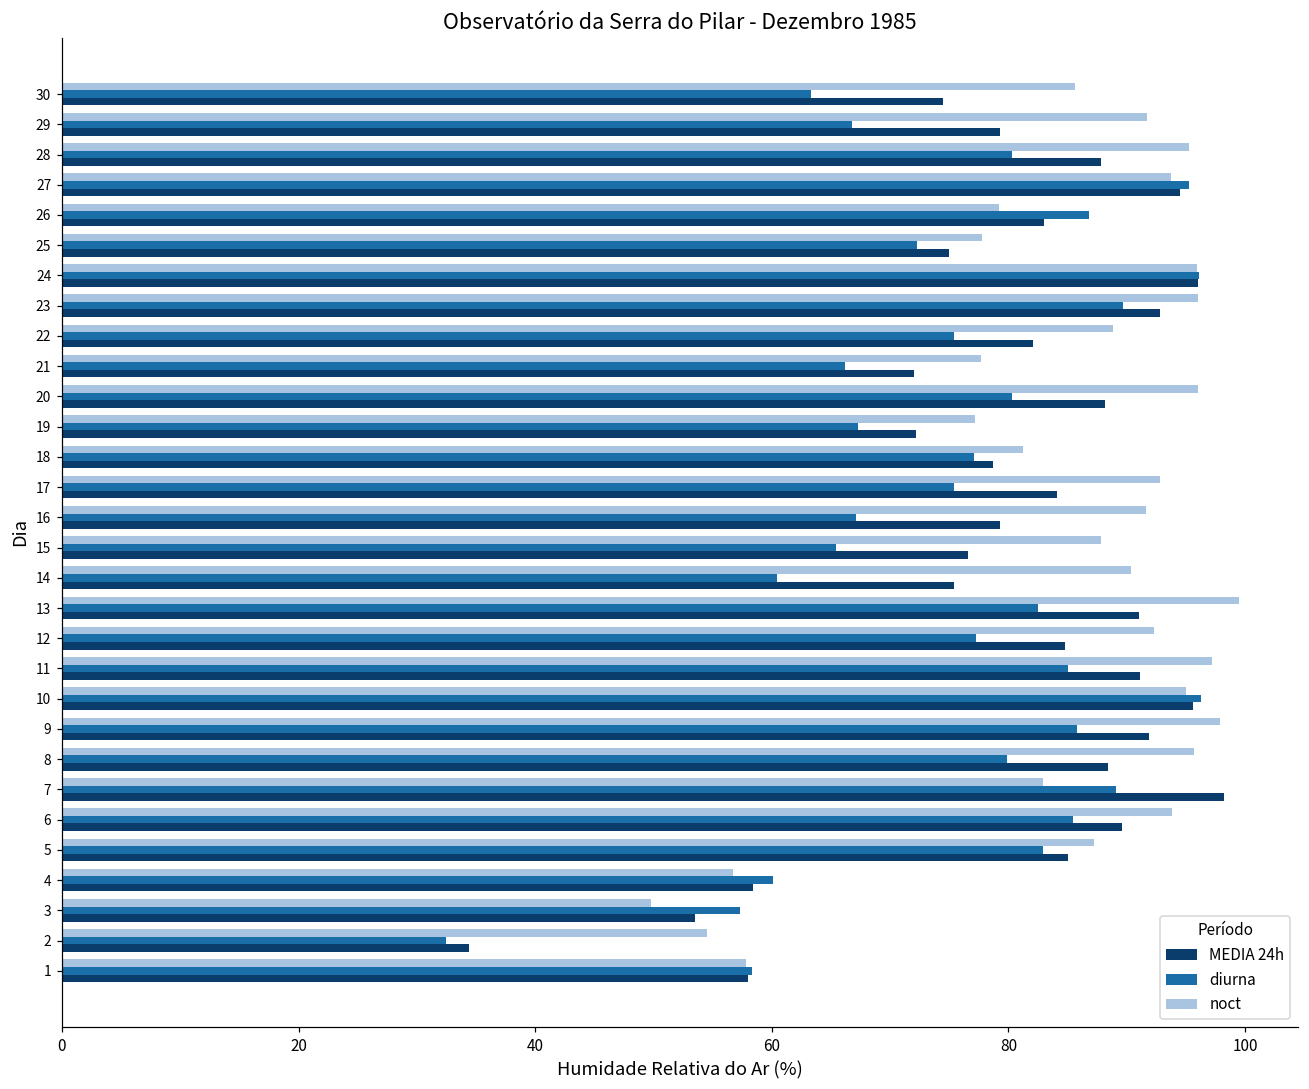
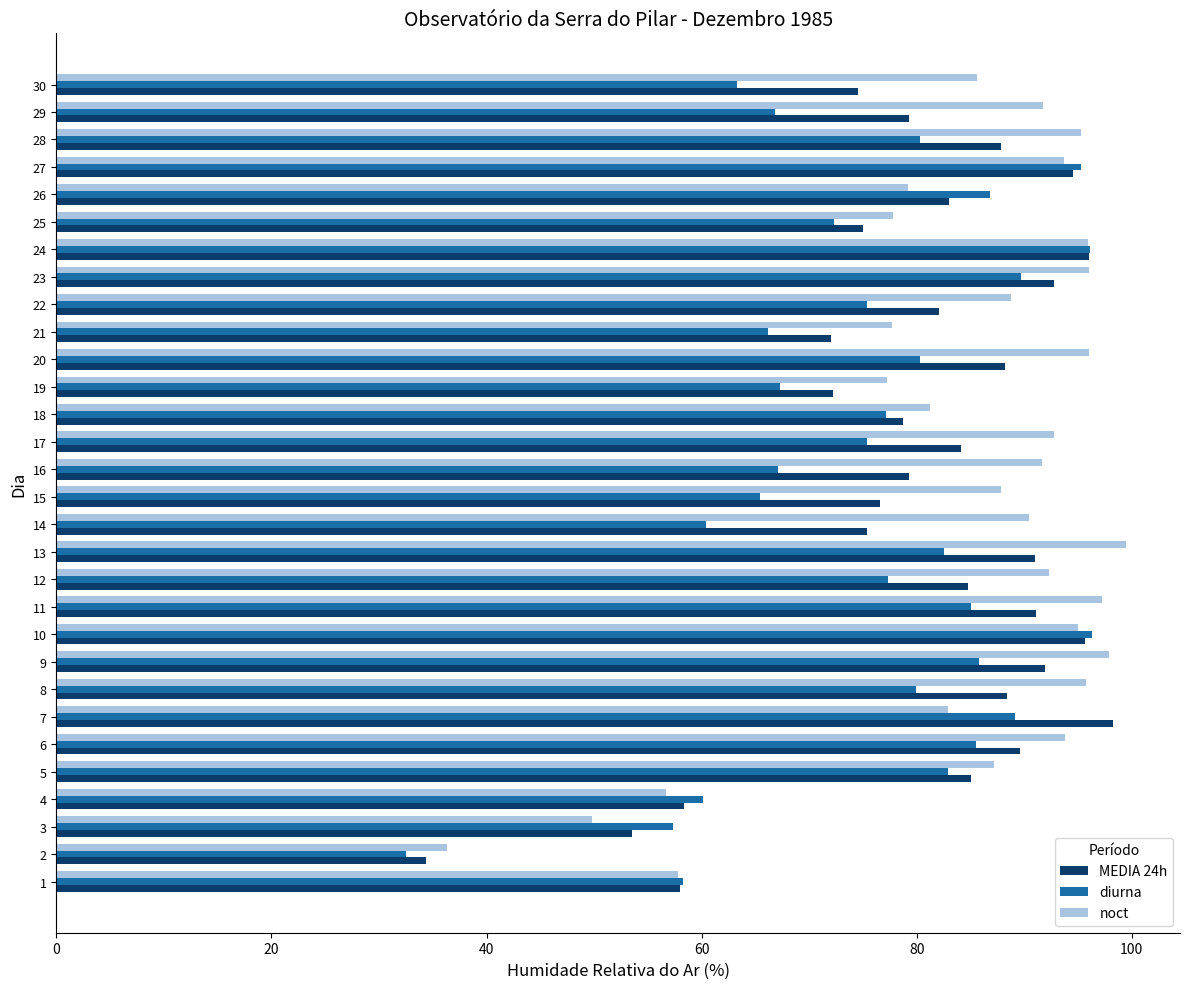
  {
    "MEDIA 24h": {
      "30": 74.5,
      "29": 79.3,
      "28": 87.8,
      "27": 94.5,
      "26": 83.0,
      "25": 75.0,
      "24": 96.0,
      "23": 92.8,
      "22": 82.1,
      "21": 72.0,
      "20": 88.2,
      "19": 72.2,
      "18": 78.7,
      "17": 84.1,
      "16": 79.3,
      "15": 76.6,
      "14": 75.4,
      "13": 91.0,
      "12": 84.8,
      "11": 91.1,
      "10": 95.6,
      "9": 91.9,
      "8": 88.4,
      "7": 98.2,
      "6": 89.6,
      "5": 85.0,
      "4": 58.4,
      "3": 53.5,
      "2": 34.4,
      "1": 58.0
    },
    "diurna": {
      "30": 63.3,
      "29": 66.8,
      "28": 80.3,
      "27": 95.3,
      "26": 86.8,
      "25": 72.3,
      "24": 96.1,
      "23": 89.7,
      "22": 75.4,
      "21": 66.2,
      "20": 80.3,
      "19": 67.3,
      "18": 77.1,
      "17": 75.4,
      "16": 67.1,
      "15": 65.4,
      "14": 60.4,
      "13": 82.5,
      "12": 77.3,
      "11": 85.0,
      "10": 96.3,
      "9": 85.8,
      "8": 79.9,
      "7": 89.1,
      "6": 85.5,
      "5": 82.9,
      "4": 60.1,
      "3": 57.3,
      "2": 32.5,
      "1": 58.3
    },
    "noct": {
      "30": 85.6,
      "29": 91.7,
      "28": 95.3,
      "27": 93.7,
      "26": 79.2,
      "25": 77.8,
      "24": 95.9,
      "23": 96.0,
      "22": 88.8,
      "21": 77.7,
      "20": 96.0,
      "19": 77.2,
      "18": 81.2,
      "17": 92.8,
      "16": 91.6,
      "15": 87.8,
      "14": 90.4,
      "13": 99.5,
      "12": 92.3,
      "11": 97.2,
      "10": 95.0,
      "9": 97.9,
      "8": 95.7,
      "7": 82.9,
      "6": 93.8,
      "5": 87.2,
      "4": 56.7,
      "3": 49.8,
-     "2": 54.5,
+     "2": 36.3,
      "1": 57.8
    }
  }
